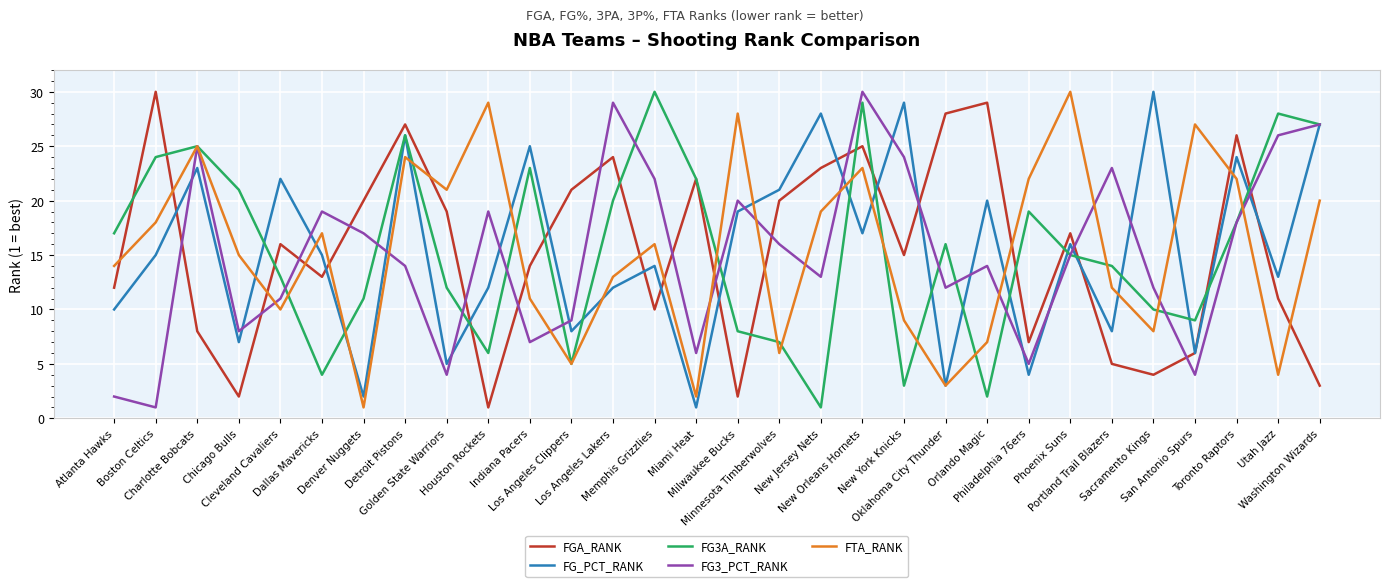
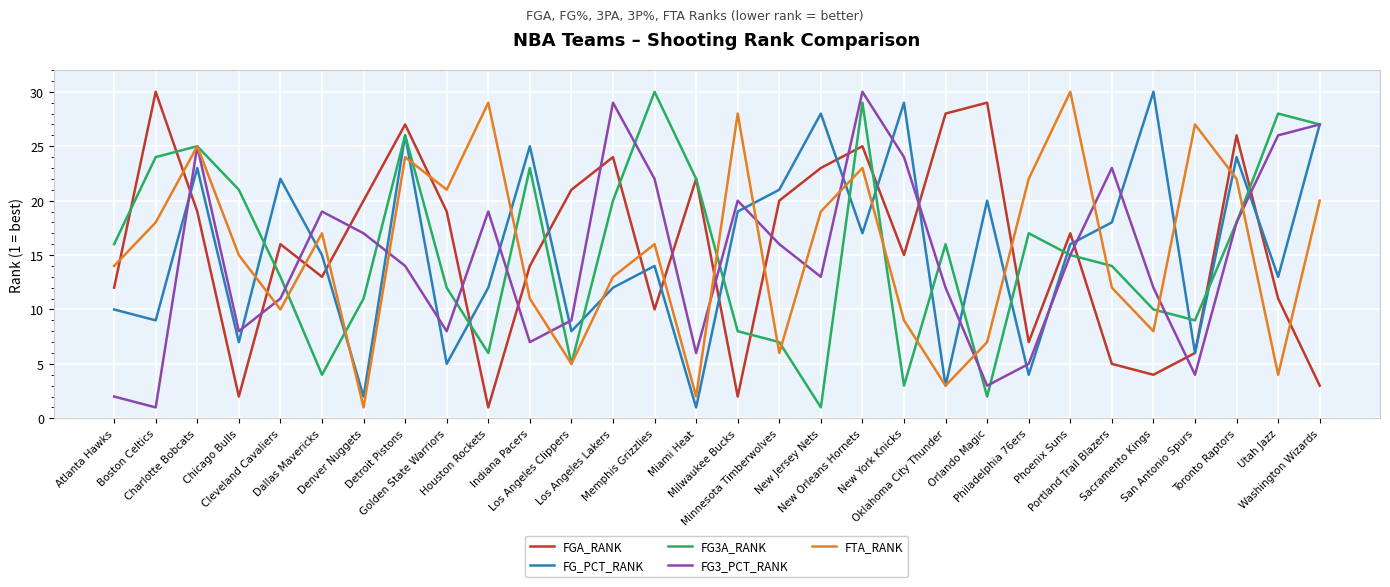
  {
    "FGA_RANK": {
      "Atlanta Hawks": 12,
      "Boston Celtics": 30,
-     "Charlotte Bobcats": 8,
+     "Charlotte Bobcats": 19,
      "Chicago Bulls": 2,
      "Cleveland Cavaliers": 16,
      "Dallas Mavericks": 13,
      "Denver Nuggets": 20,
      "Detroit Pistons": 27,
      "Golden State Warriors": 19,
      "Houston Rockets": 1,
      "Indiana Pacers": 14,
      "Los Angeles Clippers": 21,
      "Los Angeles Lakers": 24,
      "Memphis Grizzlies": 10,
      "Milwaukee Bucks": 2,
      "Minnesota Timberwolves": 20,
      "New Jersey Nets": 23,
      "New Orleans Hornets": 25,
      "New York Knicks": 15,
      "Oklahoma City Thunder": 28,
      "Orlando Magic": 29,
      "Philadelphia 76ers": 7,
      "Phoenix Suns": 17,
      "Portland Trail Blazers": 5,
      "Sacramento Kings": 4,
      "Toronto Raptors": 26,
      "Utah Jazz": 11,
      "Washington Wizards": 3
    },
    "FG_PCT_RANK": {
      "Atlanta Hawks": 10,
-     "Boston Celtics": 15,
+     "Boston Celtics": 9,
      "Charlotte Bobcats": 23,
      "Chicago Bulls": 7,
      "Cleveland Cavaliers": 22,
      "Dallas Mavericks": 15,
      "Denver Nuggets": 2,
      "Golden State Warriors": 5,
      "Houston Rockets": 12,
      "Indiana Pacers": 25,
      "Los Angeles Clippers": 8,
      "Los Angeles Lakers": 12,
      "Memphis Grizzlies": 14,
      "Miami Heat": 1,
      "Milwaukee Bucks": 19,
      "Minnesota Timberwolves": 21,
      "New Jersey Nets": 28,
      "New Orleans Hornets": 17,
      "New York Knicks": 29,
      "Orlando Magic": 20,
      "Philadelphia 76ers": 4,
      "Phoenix Suns": 16,
-     "Portland Trail Blazers": 8,
+     "Portland Trail Blazers": 18,
      "Sacramento Kings": 30,
      "Toronto Raptors": 24,
      "Utah Jazz": 13
    },
    "FG3A_RANK": {
-     "Atlanta Hawks": 17,
+     "Atlanta Hawks": 16,
      "Boston Celtics": 24,
      "Chicago Bulls": 21,
      "Cleveland Cavaliers": 13,
      "Dallas Mavericks": 4,
      "Denver Nuggets": 11,
      "Golden State Warriors": 12,
      "Houston Rockets": 6,
      "Indiana Pacers": 23,
      "Los Angeles Lakers": 20,
      "Memphis Grizzlies": 30,
      "Milwaukee Bucks": 8,
      "Minnesota Timberwolves": 7,
      "New Jersey Nets": 1,
      "New Orleans Hornets": 29,
      "New York Knicks": 3,
      "Oklahoma City Thunder": 16,
      "Orlando Magic": 2,
-     "Philadelphia 76ers": 19,
+     "Philadelphia 76ers": 17,
      "Portland Trail Blazers": 14,
      "Sacramento Kings": 10,
      "San Antonio Spurs": 9,
      "Utah Jazz": 28
    },
    "FG3_PCT_RANK": {
      "Atlanta Hawks": 2,
      "Boston Celtics": 1,
      "Chicago Bulls": 8,
      "Cleveland Cavaliers": 11,
      "Dallas Mavericks": 19,
      "Denver Nuggets": 17,
      "Detroit Pistons": 14,
-     "Golden State Warriors": 4,
+     "Golden State Warriors": 8,
      "Houston Rockets": 19,
      "Indiana Pacers": 7,
      "Los Angeles Clippers": 9,
      "Los Angeles Lakers": 29,
      "Memphis Grizzlies": 22,
      "Miami Heat": 6,
      "Milwaukee Bucks": 20,
      "Minnesota Timberwolves": 16,
      "New Jersey Nets": 13,
      "New Orleans Hornets": 30,
      "New York Knicks": 24,
      "Oklahoma City Thunder": 12,
-     "Orlando Magic": 14,
+     "Orlando Magic": 3,
      "Philadelphia 76ers": 5,
      "Portland Trail Blazers": 23,
      "Sacramento Kings": 12,
      "San Antonio Spurs": 4,
      "Utah Jazz": 26
    },
    "FTA_RANK": {
      "Atlanta Hawks": 14,
      "Boston Celtics": 18,
      "Chicago Bulls": 15,
      "Cleveland Cavaliers": 10,
      "Dallas Mavericks": 17,
      "Denver Nuggets": 1,
      "Detroit Pistons": 24,
      "Golden State Warriors": 21,
      "Houston Rockets": 29,
      "Indiana Pacers": 11,
      "Los Angeles Lakers": 13,
      "Memphis Grizzlies": 16,
      "Miami Heat": 2,
      "Milwaukee Bucks": 28,
      "Minnesota Timberwolves": 6,
      "New Jersey Nets": 19,
      "New Orleans Hornets": 23,
      "New York Knicks": 9,
      "Orlando Magic": 7,
      "Philadelphia 76ers": 22,
      "Phoenix Suns": 30,
      "Portland Trail Blazers": 12,
      "Sacramento Kings": 8,
      "San Antonio Spurs": 27,
      "Toronto Raptors": 22,
      "Utah Jazz": 4,
      "Washington Wizards": 20
    }
  }
